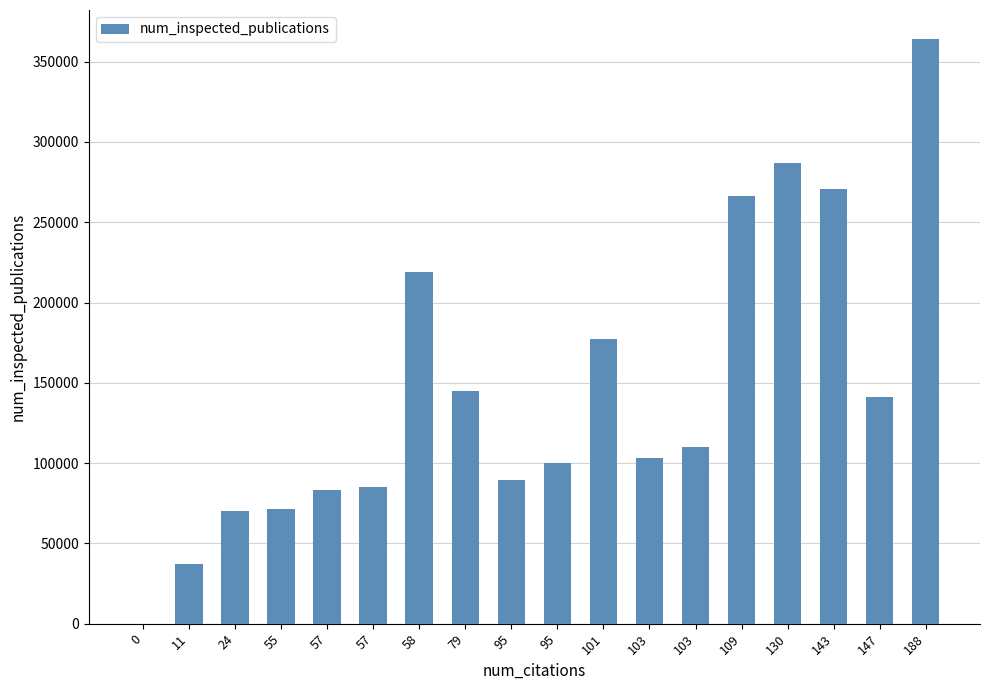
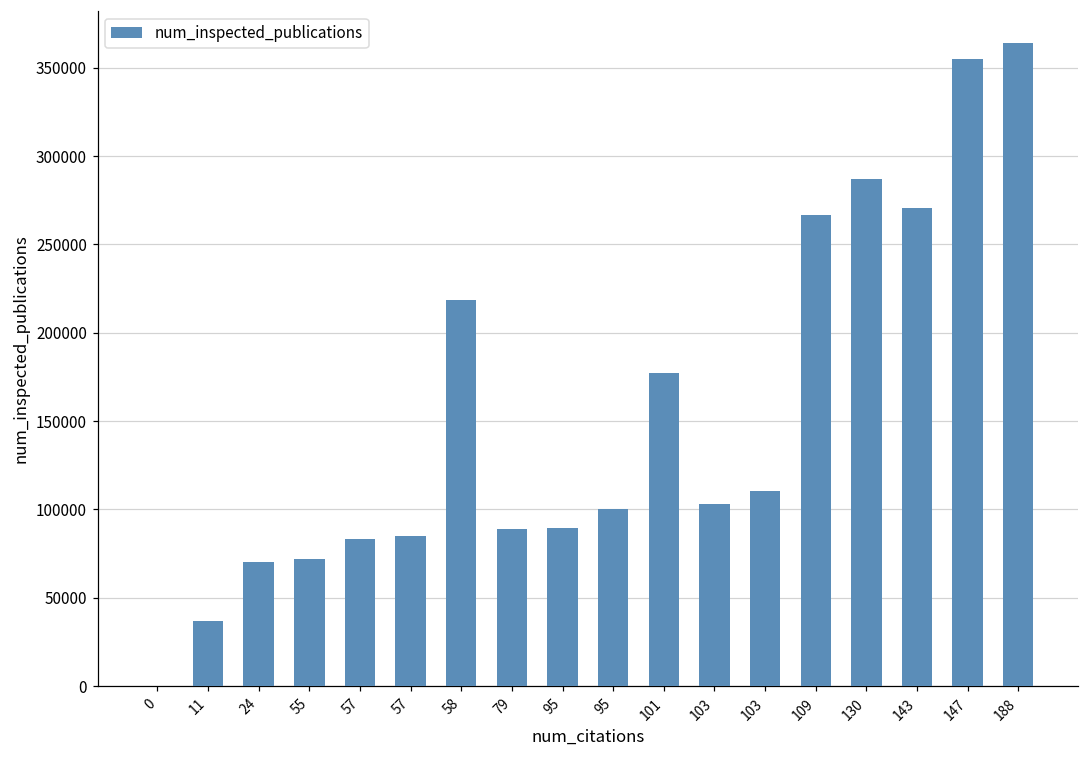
  {
    "0": 0,
    "11": 37000,
    "24": 70000,
    "55": 72000,
    "58": 219000,
-   "79": 145000,
+   "79": 89000,
    "101": 177000,
    "109": 267000,
    "130": 287000,
    "143": 271000,
-   "147": 141000,
+   "147": 355000,
    "188": 364000
  }
